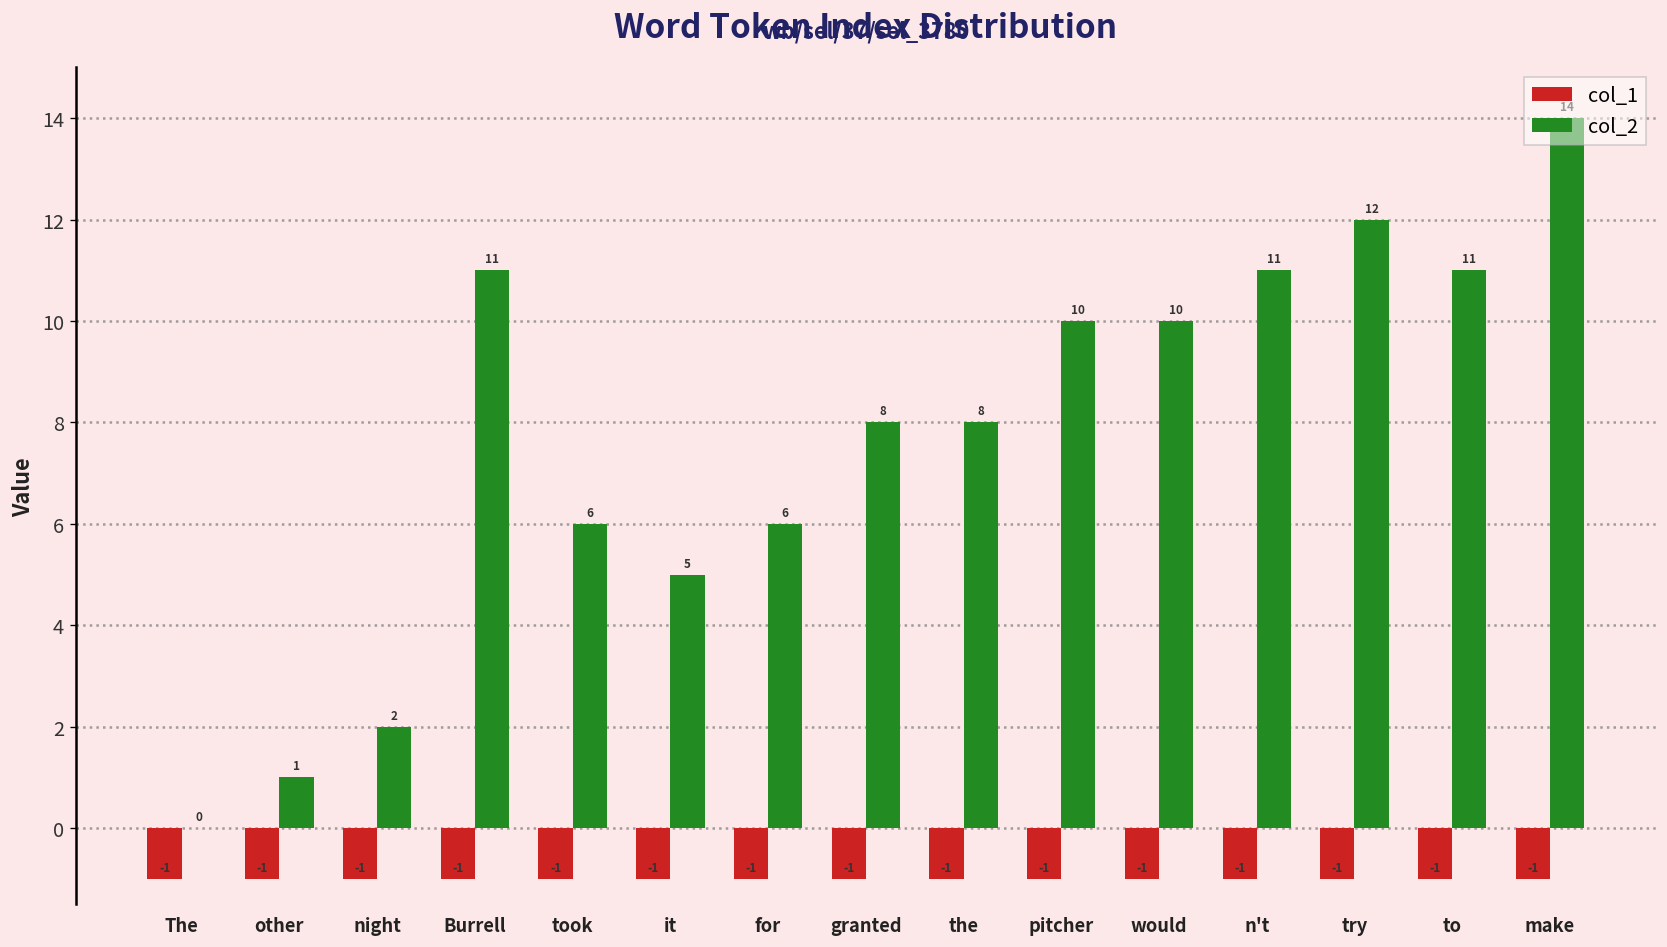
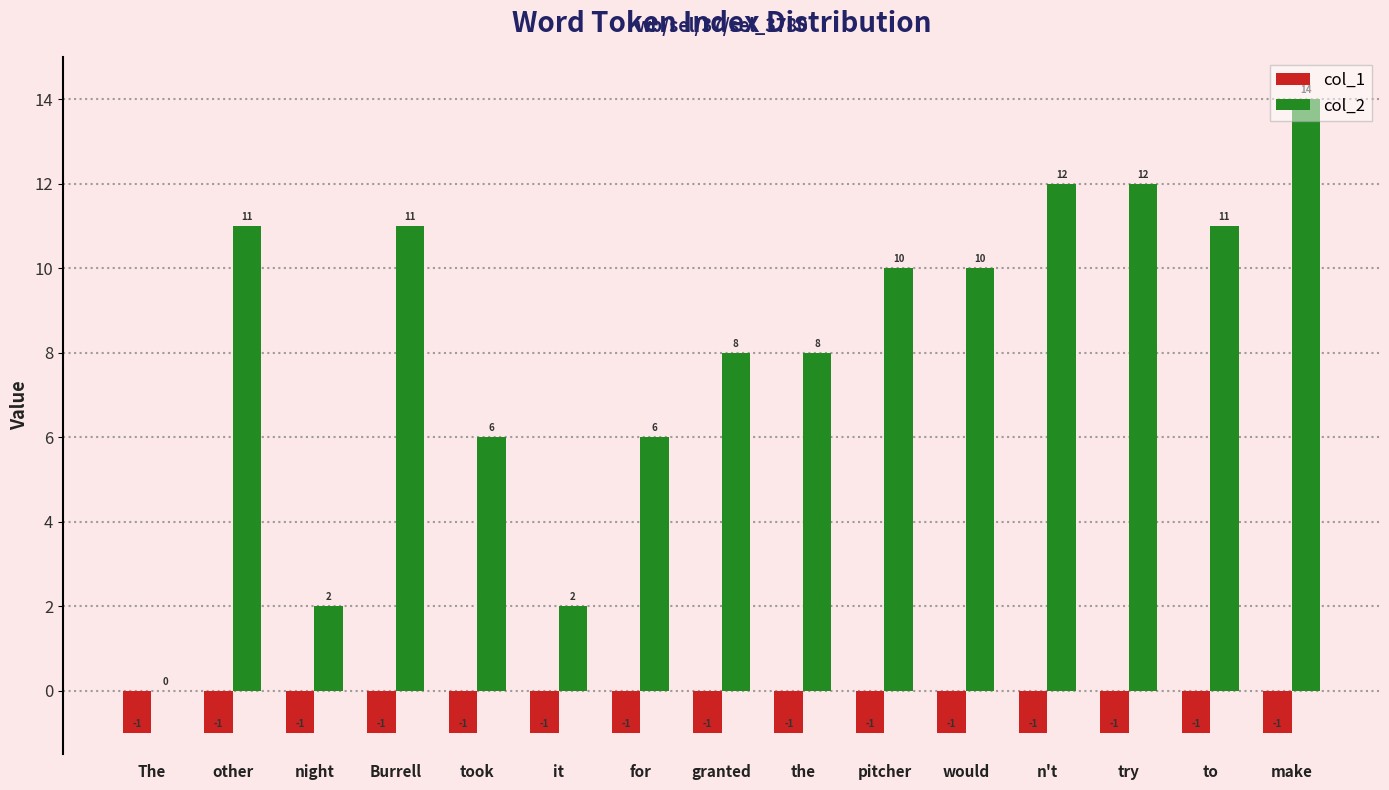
  {
    "col_1": {
      "The": -1,
      "other": -1,
      "night": -1,
      "Burrell": -1,
      "took": -1,
      "it": -1,
      "for": -1,
      "granted": -1,
      "the": -1,
      "pitcher": -1,
      "would": -1,
      "n't": -1,
      "try": -1,
      "to": -1,
      "make": -1
    },
    "col_2": {
      "The": 0,
-     "other": 1,
+     "other": 11,
      "night": 2,
      "Burrell": 11,
      "took": 6,
-     "it": 5,
+     "it": 2,
      "for": 6,
      "granted": 8,
      "the": 8,
      "pitcher": 10,
      "would": 10,
-     "n't": 11,
+     "n't": 12,
      "try": 12,
      "to": 11
    }
  }
